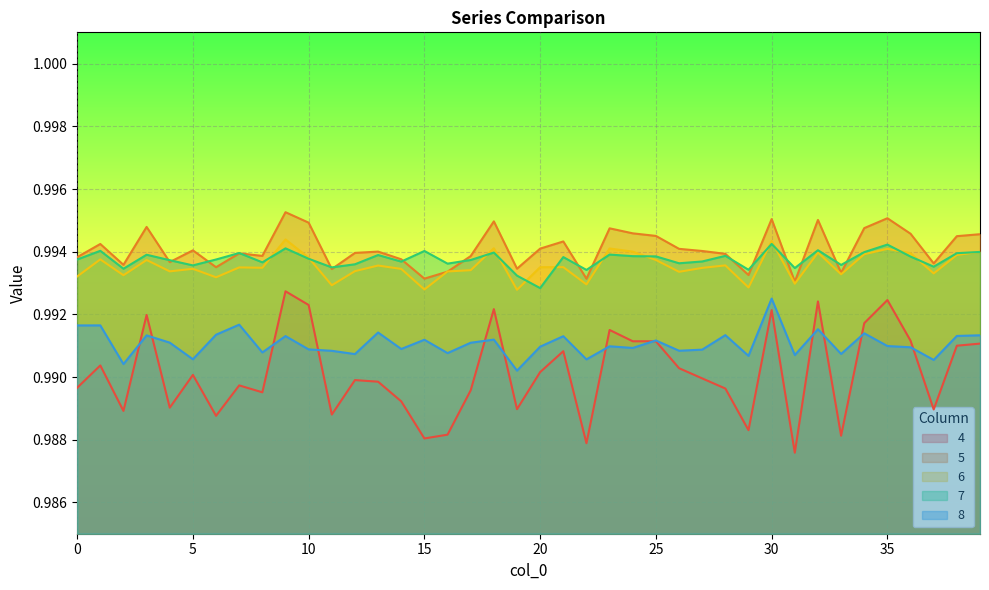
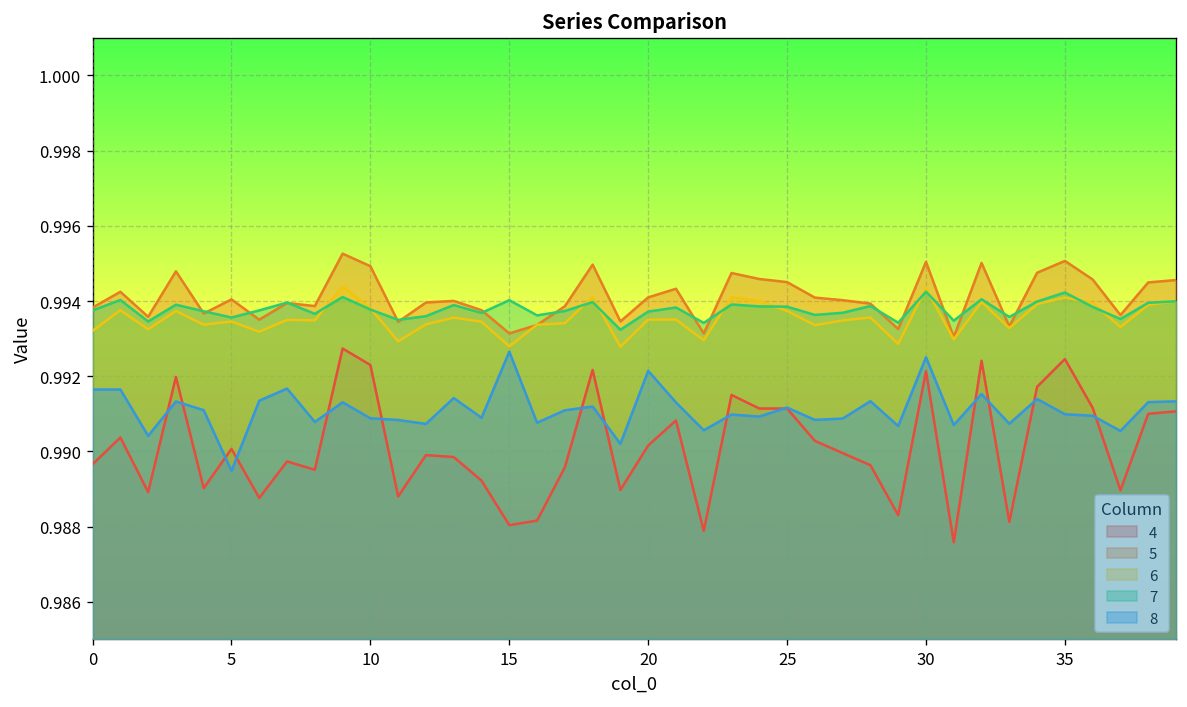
  {
    "7": {
      "5": 0.9936,
      "15": 0.9940,
-     "20": 0.9928,
+     "20": 0.9937,
      "25": 0.9939,
      "30": 0.9942,
      "35": 0.9942
    },
    "8": {
      "0": 0.9916,
-     "5": 0.9906,
+     "5": 0.9895,
      "10": 0.9909,
-     "15": 0.9912,
-     "20": 0.9910,
+     "15": 0.9927,
+     "20": 0.9921,
      "30": 0.9925,
      "35": 0.9910
    }
  }
